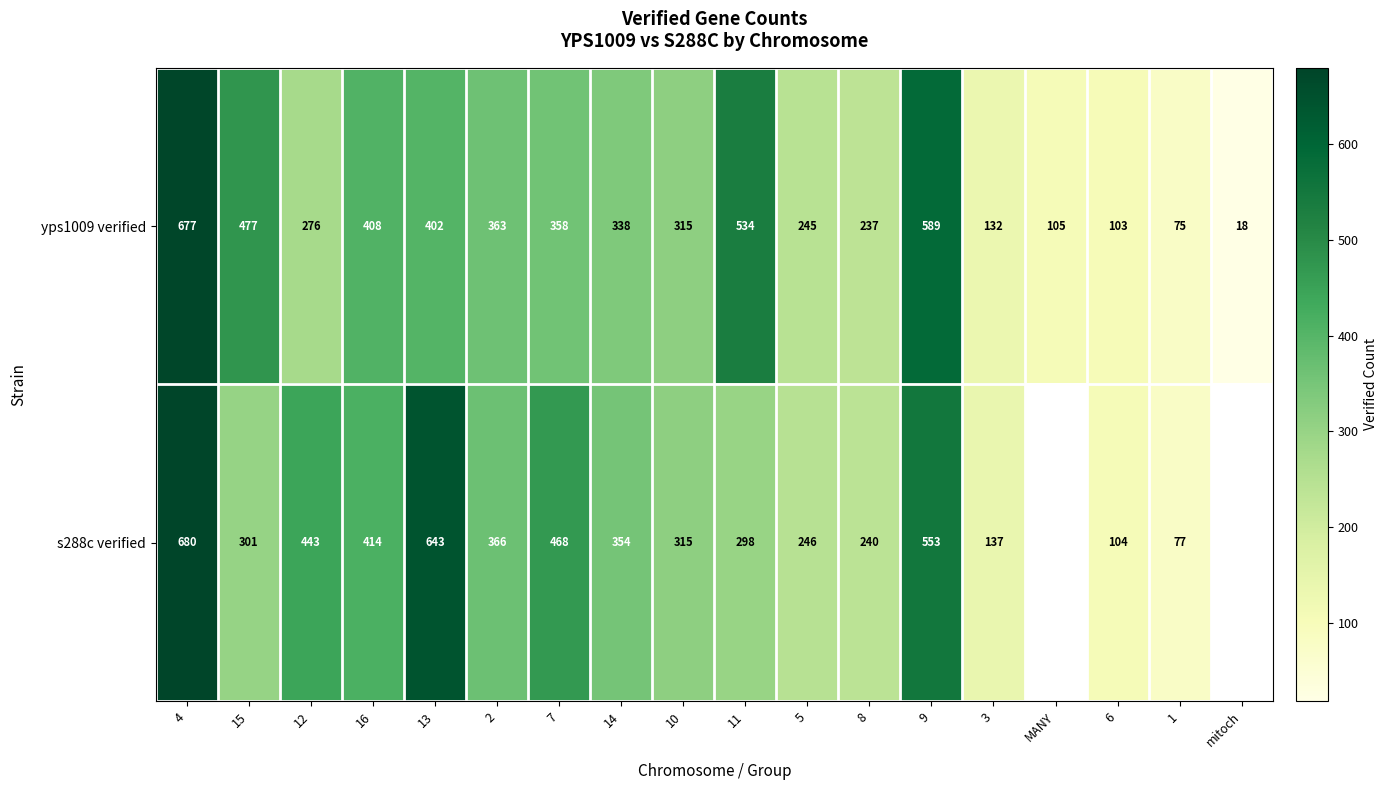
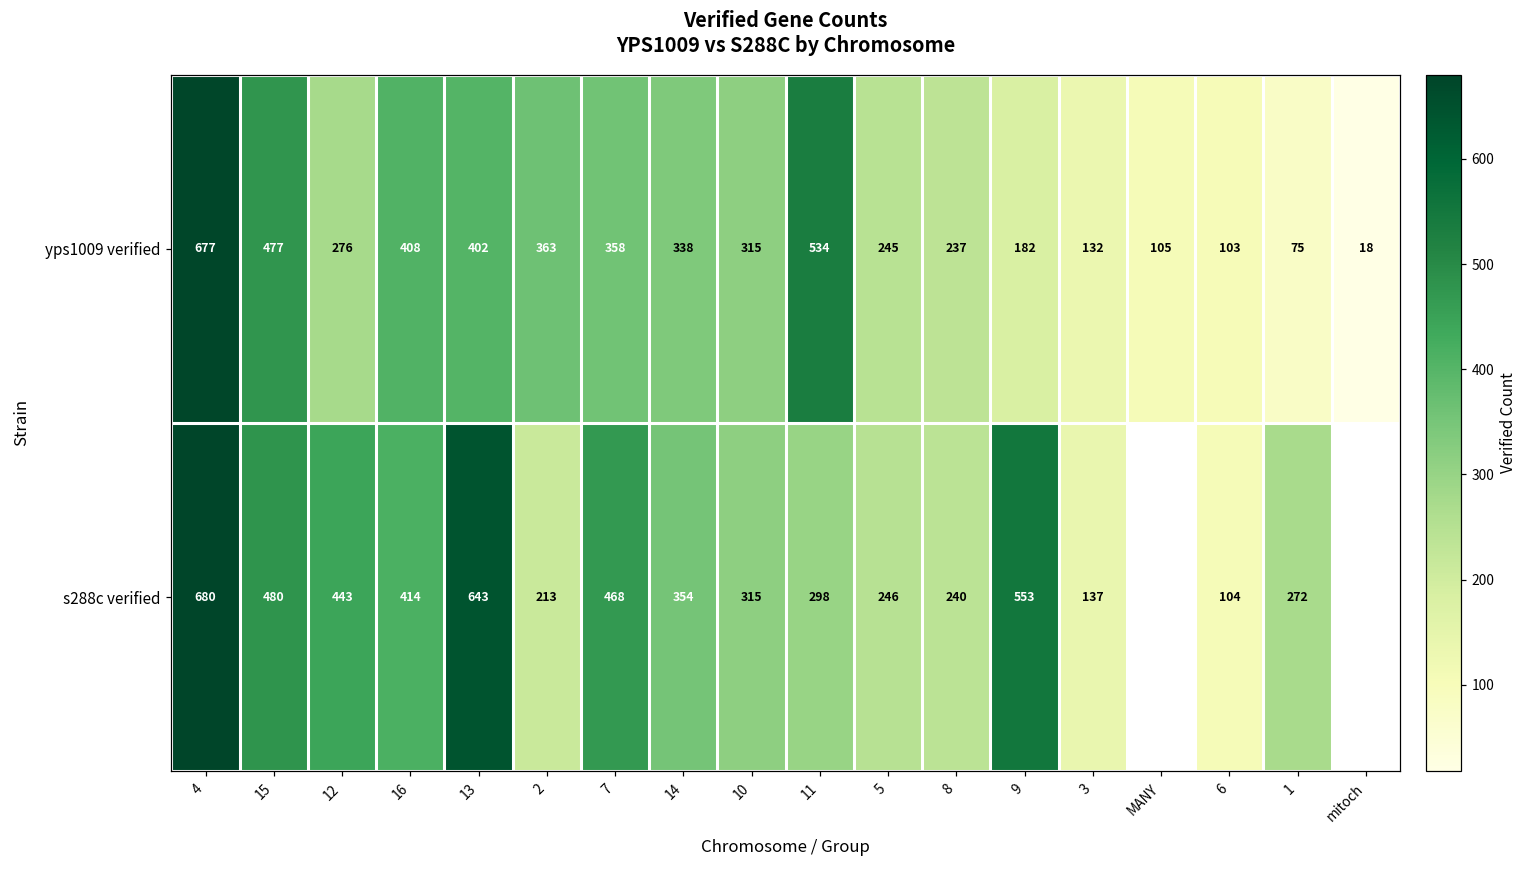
  {
    "yps1009 verified": {
      "4": 677,
      "15": 477,
      "12": 276,
      "16": 408,
      "13": 402,
      "2": 363,
      "7": 358,
      "14": 338,
      "10": 315,
      "11": 534,
      "5": 245,
      "8": 237,
-     "9": 589,
+     "9": 182,
      "3": 132,
      "MANY": 105,
      "6": 103,
      "1": 75,
      "mitoch": 18
    },
    "s288c verified": {
      "4": 680,
-     "15": 301,
+     "15": 480,
      "12": 443,
      "16": 414,
      "13": 643,
-     "2": 366,
+     "2": 213,
      "7": 468,
      "14": 354,
      "10": 315,
      "11": 298,
      "5": 246,
      "8": 240,
      "9": 553,
      "3": 137,
      "6": 104,
-     "1": 77
+     "1": 272
    }
  }
